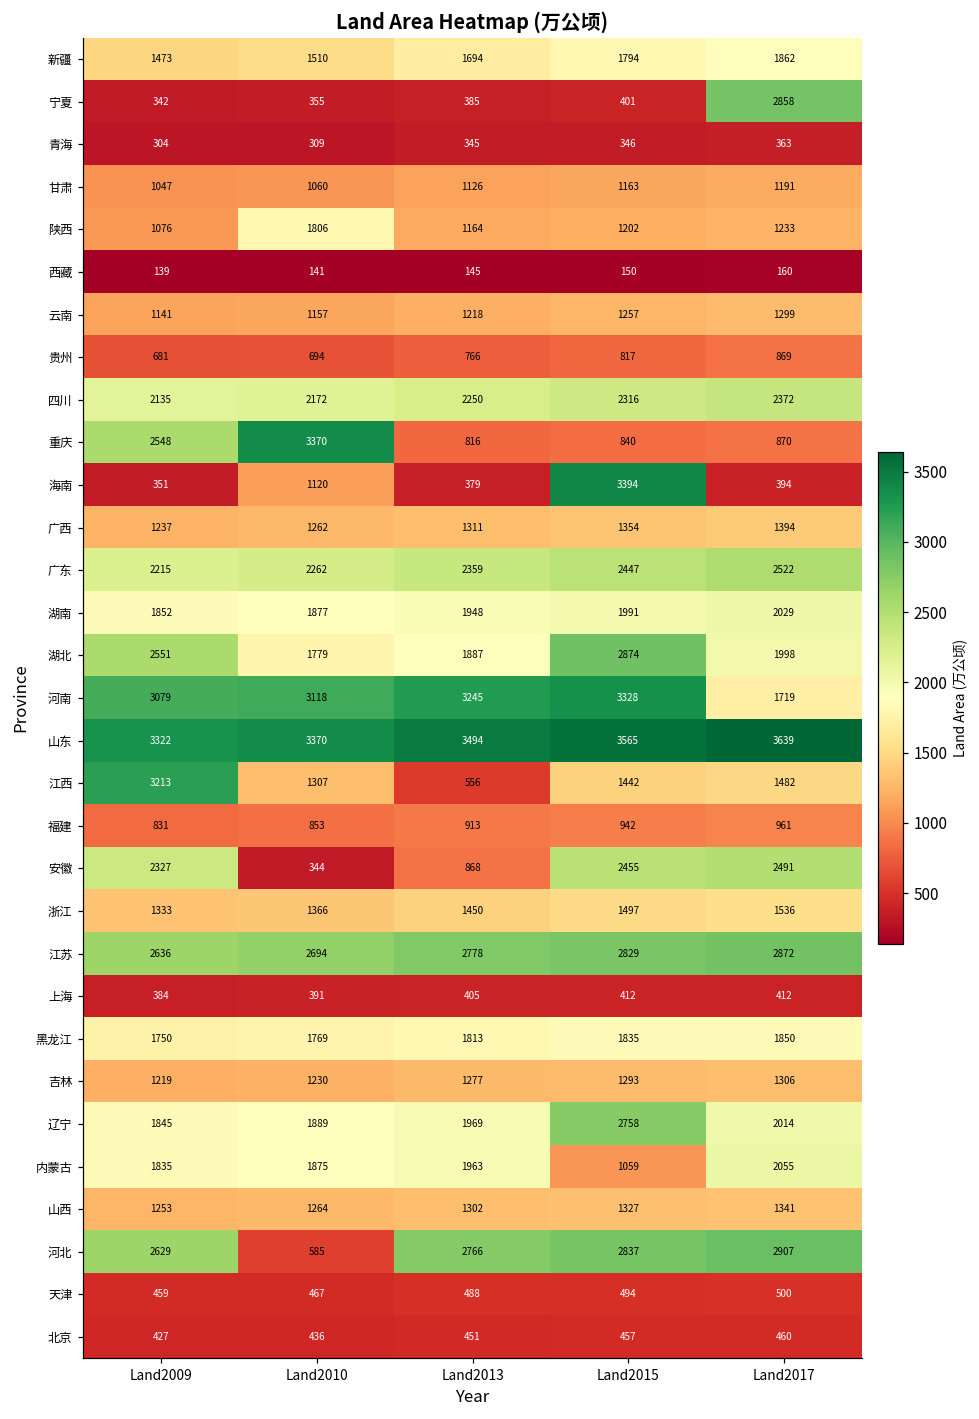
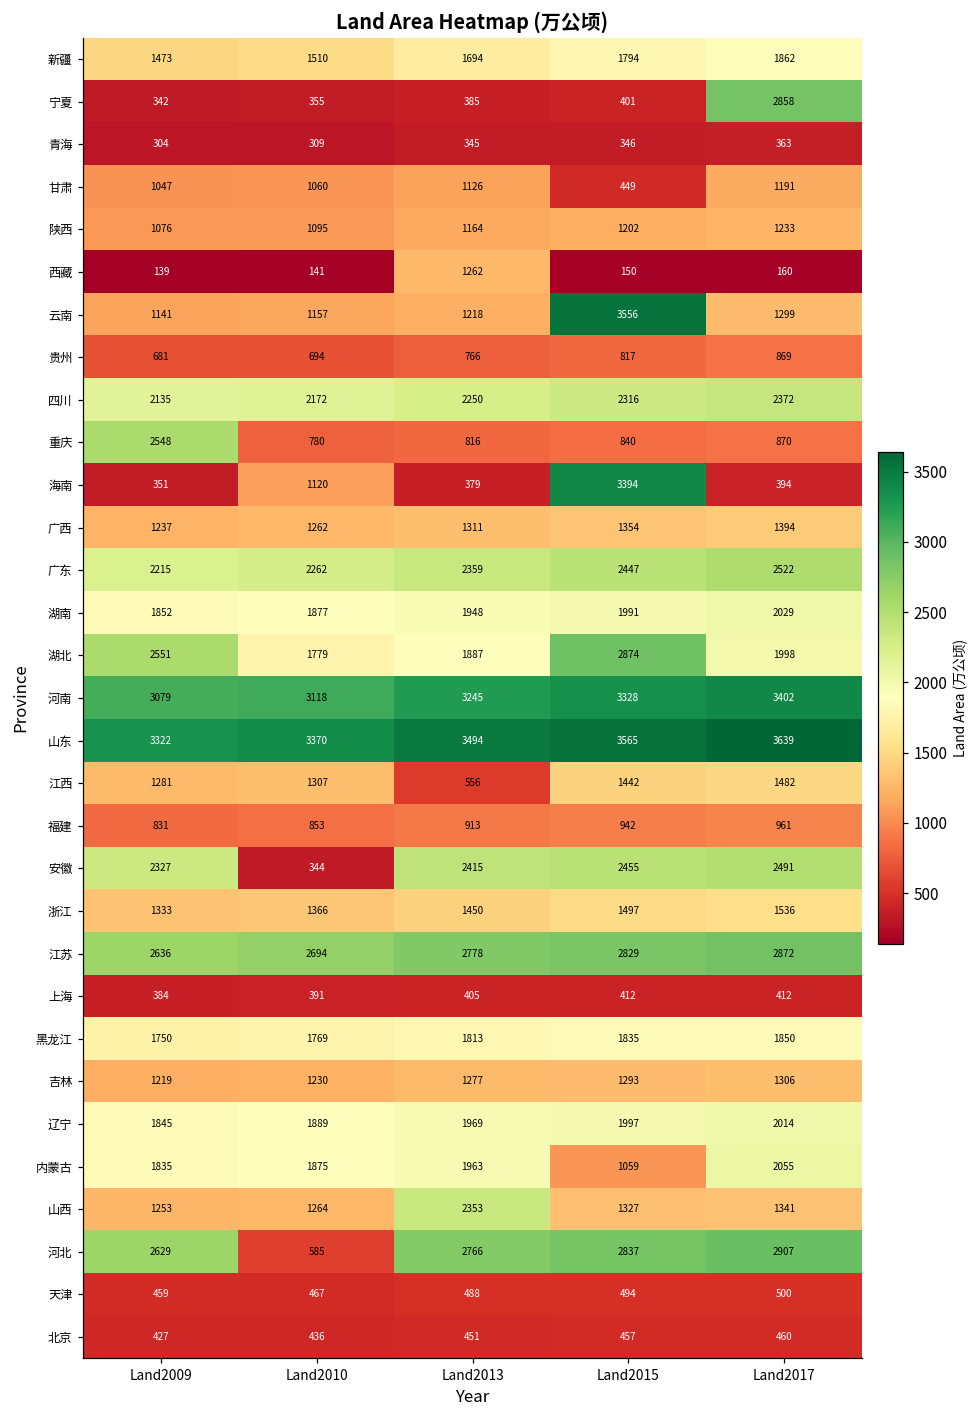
  {
    "新疆": {
      "Land2009": 1473,
      "Land2010": 1510,
      "Land2013": 1694,
      "Land2015": 1794,
      "Land2017": 1862
    },
    "宁夏": {
      "Land2009": 342,
      "Land2010": 355,
      "Land2013": 385,
      "Land2015": 401,
      "Land2017": 2858
    },
    "青海": {
      "Land2009": 304,
      "Land2010": 309,
      "Land2013": 345,
      "Land2015": 346,
      "Land2017": 363
    },
    "甘肃": {
      "Land2009": 1047,
      "Land2010": 1060,
      "Land2013": 1126,
-     "Land2015": 1163,
+     "Land2015": 449,
      "Land2017": 1191
    },
    "陕西": {
      "Land2009": 1076,
-     "Land2010": 1806,
+     "Land2010": 1095,
      "Land2013": 1164,
      "Land2015": 1202,
      "Land2017": 1233
    },
    "西藏": {
      "Land2009": 139,
      "Land2010": 141,
-     "Land2013": 145,
+     "Land2013": 1262,
      "Land2015": 150,
      "Land2017": 160
    },
    "云南": {
      "Land2009": 1141,
      "Land2010": 1157,
      "Land2013": 1218,
-     "Land2015": 1257,
+     "Land2015": 3556,
      "Land2017": 1299
    },
    "贵州": {
      "Land2009": 681,
      "Land2010": 694,
      "Land2013": 766,
      "Land2015": 817,
      "Land2017": 869
    },
    "四川": {
      "Land2009": 2135,
      "Land2010": 2172,
      "Land2013": 2250,
      "Land2015": 2316,
      "Land2017": 2372
    },
    "重庆": {
      "Land2009": 2548,
-     "Land2010": 3370,
+     "Land2010": 780,
      "Land2013": 816,
      "Land2015": 840,
      "Land2017": 870
    },
    "海南": {
      "Land2009": 351,
      "Land2010": 1120,
      "Land2013": 379,
      "Land2015": 3394,
      "Land2017": 394
    },
    "广西": {
      "Land2009": 1237,
      "Land2010": 1262,
      "Land2013": 1311,
      "Land2015": 1354,
      "Land2017": 1394
    },
    "广东": {
      "Land2009": 2215,
      "Land2010": 2262,
      "Land2013": 2359,
      "Land2015": 2447,
      "Land2017": 2522
    },
    "湖南": {
      "Land2009": 1852,
      "Land2010": 1877,
      "Land2013": 1948,
      "Land2015": 1991,
      "Land2017": 2029
    },
    "湖北": {
      "Land2009": 2551,
      "Land2010": 1779,
      "Land2013": 1887,
      "Land2015": 2874,
      "Land2017": 1998
    },
    "河南": {
      "Land2009": 3079,
      "Land2010": 3118,
      "Land2013": 3245,
      "Land2015": 3328,
-     "Land2017": 1719
+     "Land2017": 3402
    },
    "山东": {
      "Land2009": 3322,
      "Land2010": 3370,
      "Land2013": 3494,
      "Land2015": 3565,
      "Land2017": 3639
    },
    "江西": {
-     "Land2009": 3213,
+     "Land2009": 1281,
      "Land2010": 1307,
      "Land2013": 556,
      "Land2015": 1442,
      "Land2017": 1482
    },
    "福建": {
      "Land2009": 831,
      "Land2010": 853,
      "Land2013": 913,
      "Land2015": 942,
      "Land2017": 961
    },
    "安徽": {
      "Land2009": 2327,
      "Land2010": 344,
-     "Land2013": 868,
+     "Land2013": 2415,
      "Land2015": 2455,
      "Land2017": 2491
    },
    "浙江": {
      "Land2009": 1333,
      "Land2010": 1366,
      "Land2013": 1450,
      "Land2015": 1497,
      "Land2017": 1536
    },
    "江苏": {
      "Land2009": 2636,
      "Land2010": 2694,
      "Land2013": 2778,
      "Land2015": 2829,
      "Land2017": 2872
    },
    "上海": {
      "Land2009": 384,
      "Land2010": 391,
      "Land2013": 405,
      "Land2015": 412,
      "Land2017": 412
    },
    "黑龙江": {
      "Land2009": 1750,
      "Land2010": 1769,
      "Land2013": 1813,
      "Land2015": 1835,
      "Land2017": 1850
    },
    "吉林": {
      "Land2009": 1219,
      "Land2010": 1230,
      "Land2013": 1277,
      "Land2015": 1293,
      "Land2017": 1306
    },
    "辽宁": {
      "Land2009": 1845,
      "Land2010": 1889,
      "Land2013": 1969,
-     "Land2015": 2758,
+     "Land2015": 1997,
      "Land2017": 2014
    },
    "内蒙古": {
      "Land2009": 1835,
      "Land2010": 1875,
      "Land2013": 1963,
      "Land2015": 1059,
      "Land2017": 2055
    },
    "山西": {
      "Land2009": 1253,
      "Land2010": 1264,
-     "Land2013": 1302,
+     "Land2013": 2353,
      "Land2015": 1327,
      "Land2017": 1341
    },
    "河北": {
      "Land2009": 2629,
      "Land2010": 585,
      "Land2013": 2766,
      "Land2015": 2837,
      "Land2017": 2907
    },
    "天津": {
      "Land2009": 459,
      "Land2010": 467,
      "Land2013": 488,
      "Land2015": 494,
      "Land2017": 500
    },
    "北京": {
      "Land2009": 427,
      "Land2010": 436,
      "Land2013": 451,
      "Land2015": 457,
      "Land2017": 460
    }
  }
